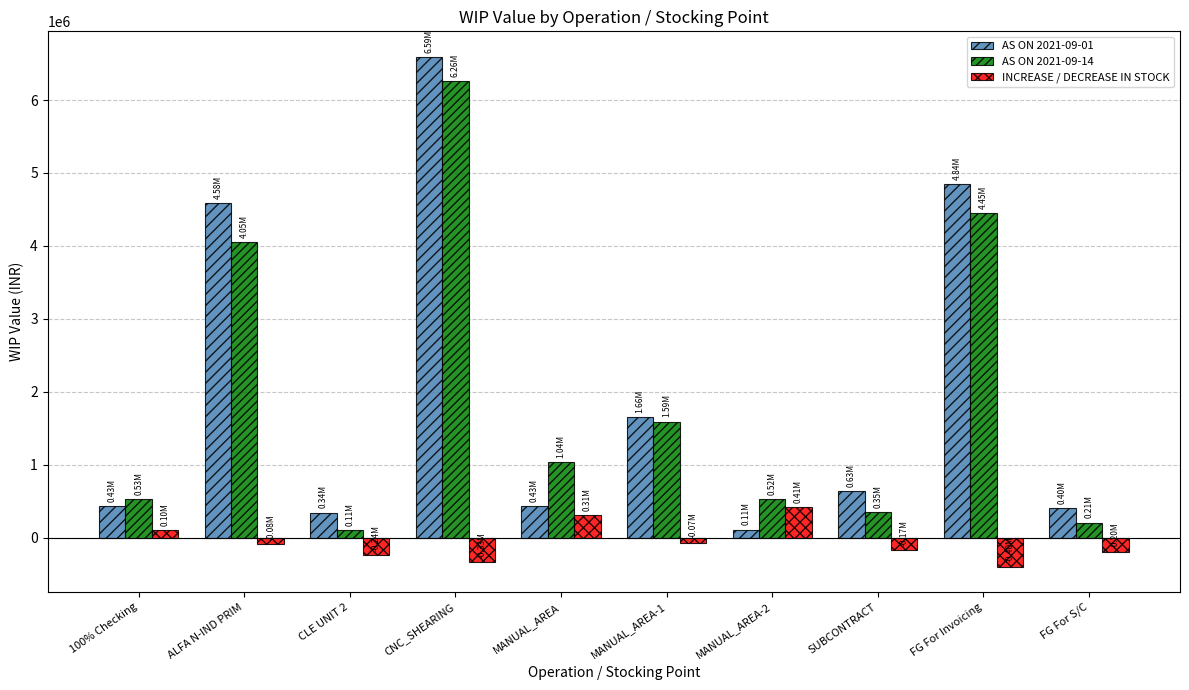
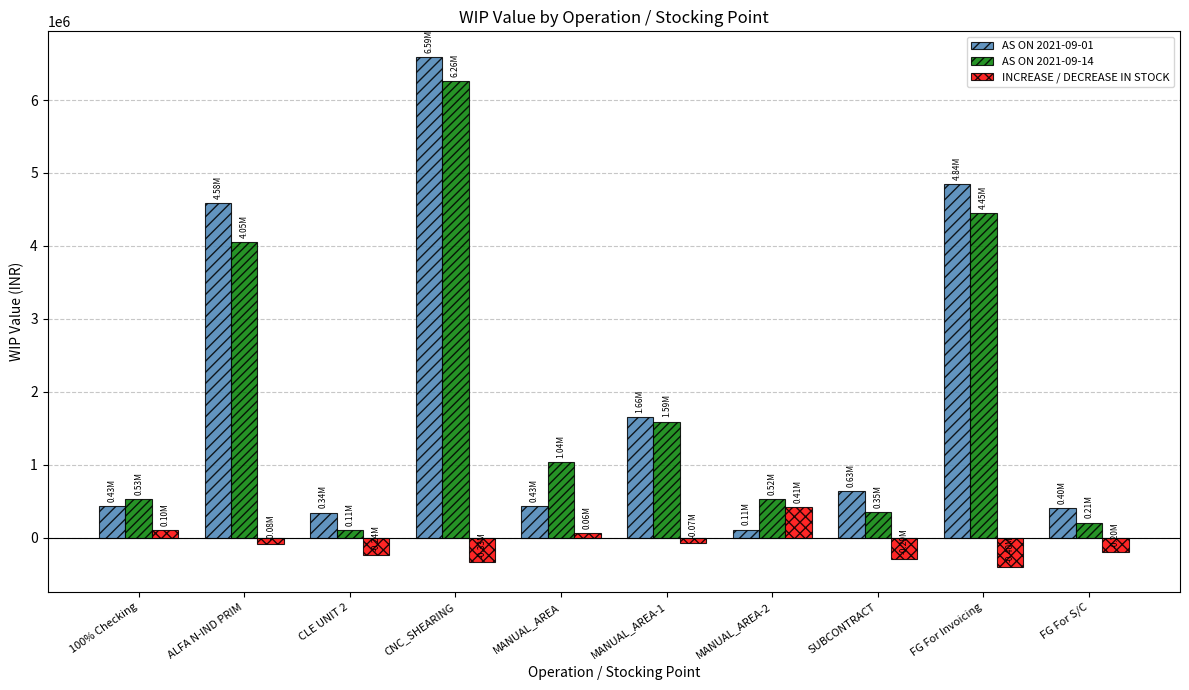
  {
    "AS ON 2021-09-01": {
      "100% Checking": "0.43M",
      "ALFA N-IND PRIM": "4.58M",
      "CLE UNIT 2": "0.34M",
      "CNC_SHEARING": "6.59M",
      "MANUAL_AREA": "0.43M",
      "MANUAL_AREA-1": "1.66M",
      "MANUAL_AREA-2": "0.11M",
      "SUBCONTRACT": "0.63M",
      "FG For Invoicing": "4.84M",
      "FG For S/C": "0.40M"
    },
    "AS ON 2021-09-14": {
      "100% Checking": "0.53M",
      "ALFA N-IND PRIM": "4.05M",
      "CLE UNIT 2": "0.11M",
      "CNC_SHEARING": "6.26M",
      "MANUAL_AREA": "1.04M",
      "MANUAL_AREA-1": "1.59M",
      "MANUAL_AREA-2": "0.52M",
      "SUBCONTRACT": "0.35M",
      "FG For Invoicing": "4.45M",
      "FG For S/C": "0.21M"
    },
    "INCREASE / DECREASE IN STOCK": {
      "100% Checking": "0.10M",
      "ALFA N-IND PRIM": "-0.08M",
      "CLE UNIT 2": "-0.24M",
      "CNC_SHEARING": "-0.33M",
-     "MANUAL_AREA": "0.31M",
+     "MANUAL_AREA": "0.06M",
      "MANUAL_AREA-1": "-0.07M",
      "MANUAL_AREA-2": "0.41M",
-     "SUBCONTRACT": "-0.17M",
+     "SUBCONTRACT": "-0.29M",
      "FG For Invoicing": "-0.40M",
      "FG For S/C": "-0.20M"
    }
  }
